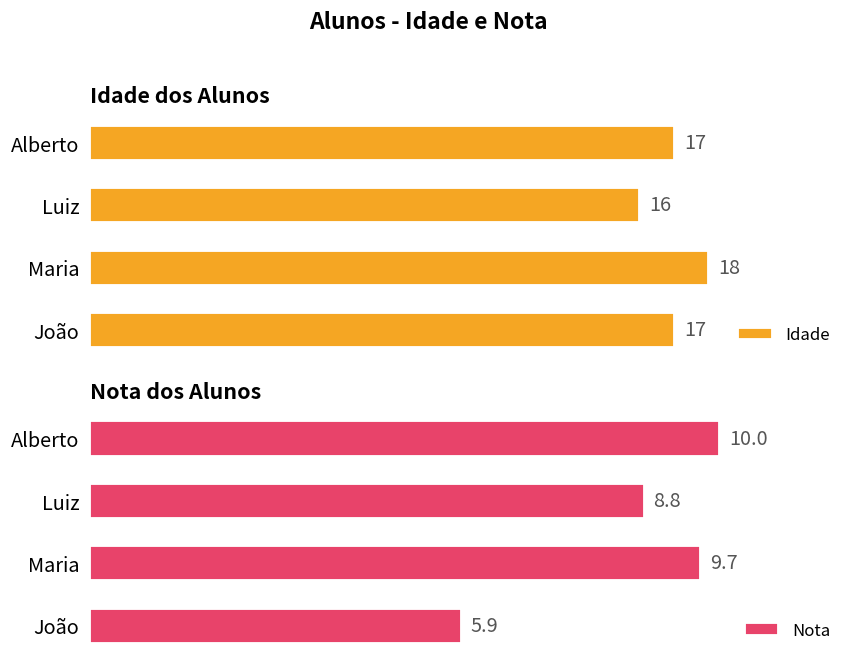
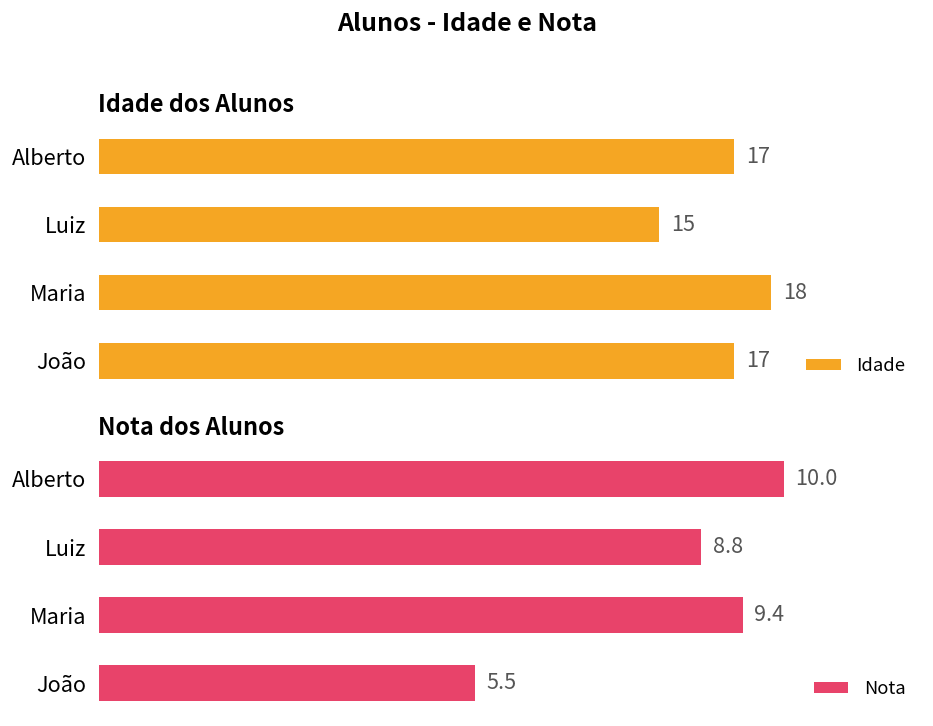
  {
    "Idade dos Alunos": {
      "Alberto": 17,
-     "Luiz": 16,
+     "Luiz": 15,
      "Maria": 18,
      "João": 17
    },
    "Nota dos Alunos": {
      "Alberto": 10.0,
      "Luiz": 8.8,
-     "Maria": 9.7,
-     "João": 5.9
+     "Maria": 9.4,
+     "João": 5.5
    }
  }
